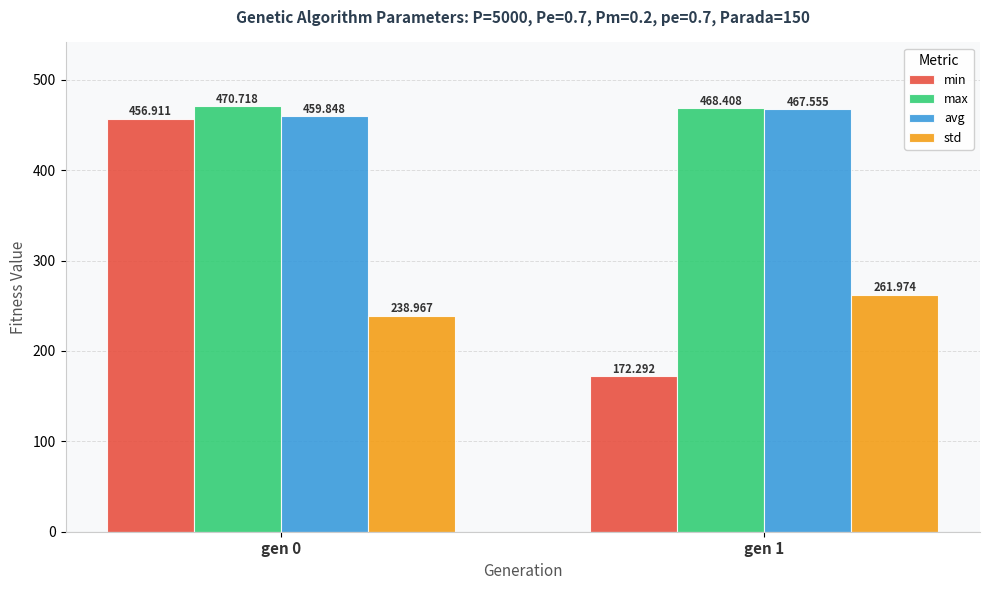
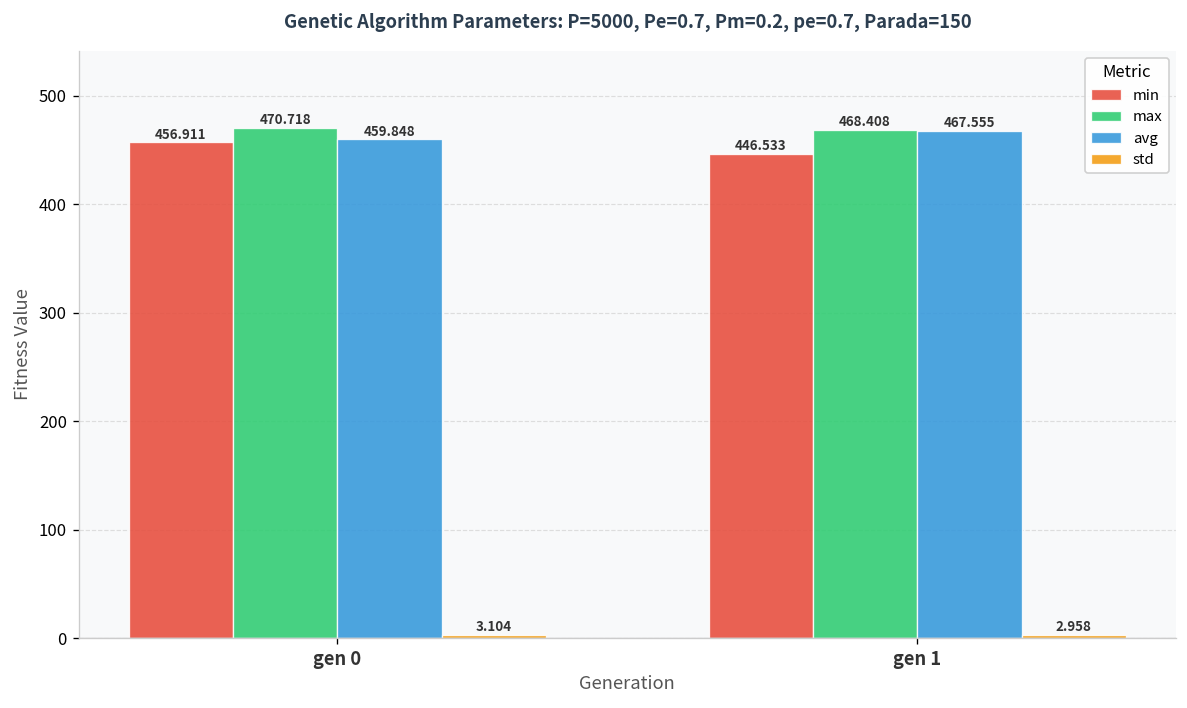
  {
    "min": {
      "gen 0": 456.911,
-     "gen 1": 172.292
+     "gen 1": 446.533
    },
    "max": {
      "gen 0": 470.718,
      "gen 1": 468.408
    },
    "avg": {
      "gen 0": 459.848,
      "gen 1": 467.555
    },
    "std": {
-     "gen 0": 238.967,
-     "gen 1": 261.974
+     "gen 0": 3.104,
+     "gen 1": 2.958
    }
  }
